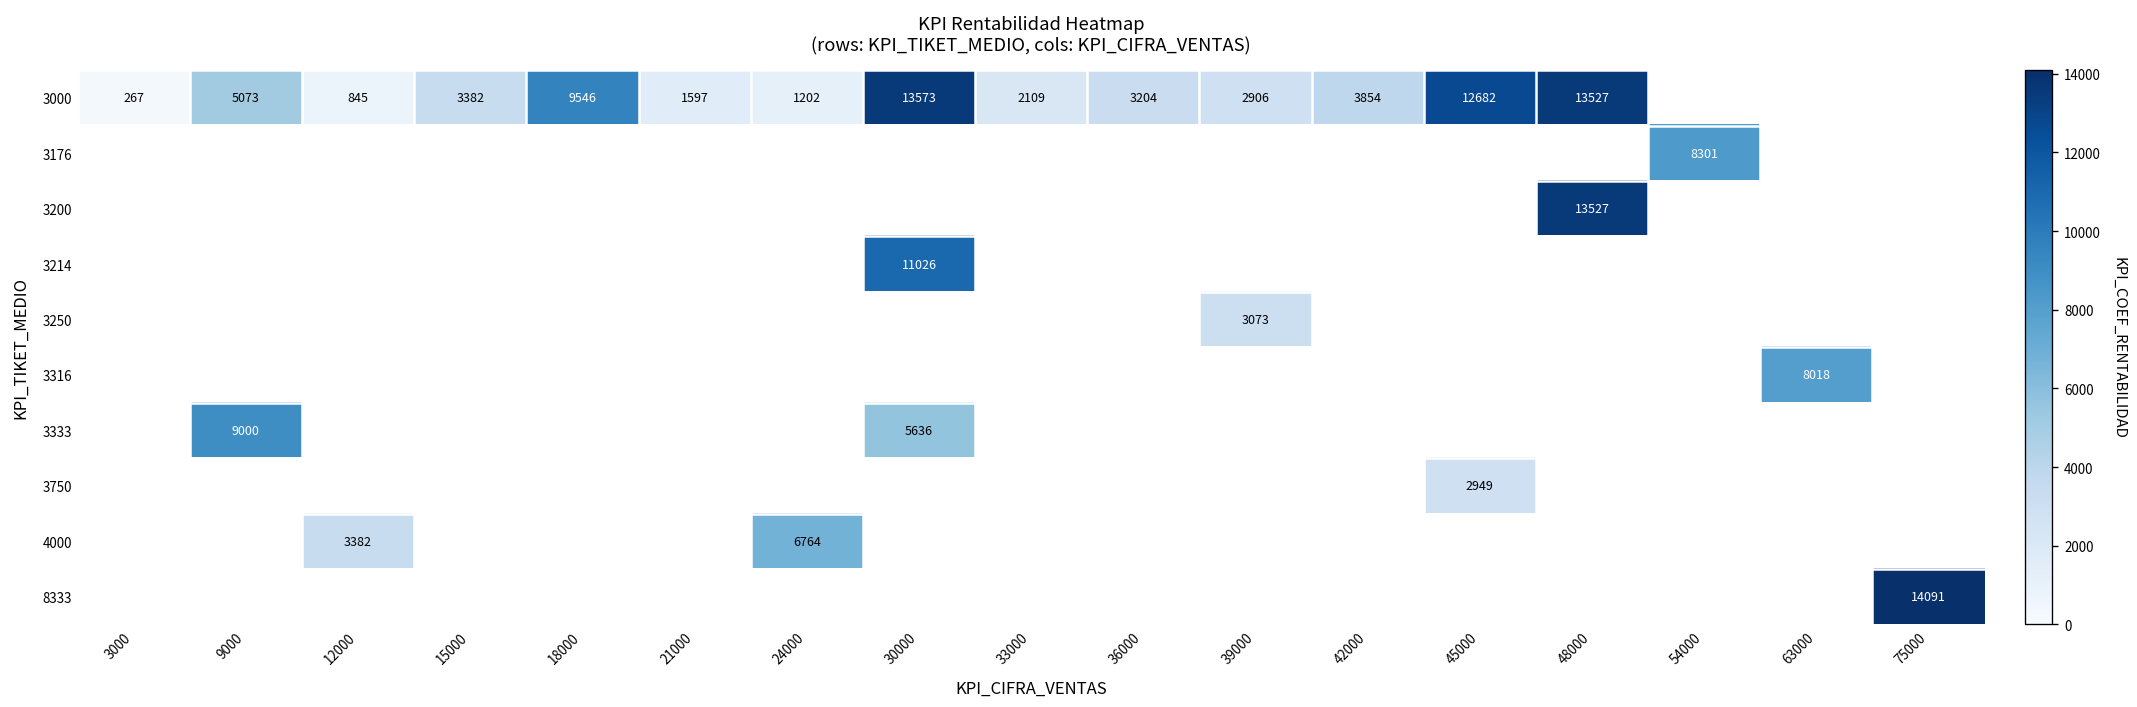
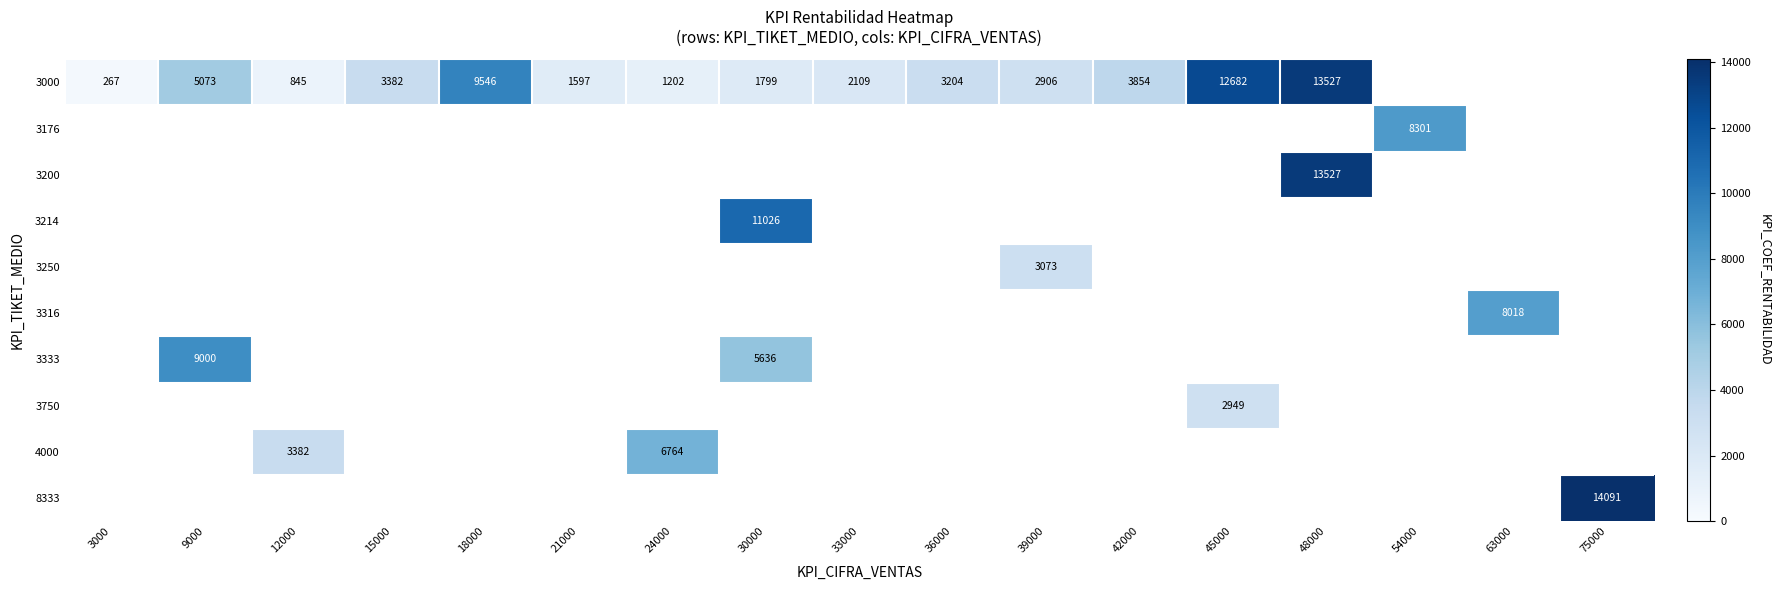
  {
    "3000": {
      "3000": 267,
      "9000": 5073,
      "12000": 845,
      "15000": 3382,
      "18000": 9546,
      "21000": 1597,
      "24000": 1202,
-     "30000": 13573,
+     "30000": 1799,
      "33000": 2109,
      "36000": 3204,
      "39000": 2906,
      "42000": 3854,
      "45000": 12682,
      "48000": 13527
    },
    "3176": {
      "54000": 8301
    },
    "3200": {
      "48000": 13527
    },
    "3214": {
      "30000": 11026
    },
    "3250": {
      "39000": 3073
    },
    "3316": {
      "63000": 8018
    },
    "3333": {
      "9000": 9000,
      "30000": 5636
    },
    "3750": {
      "45000": 2949
    },
    "4000": {
      "12000": 3382,
      "24000": 6764
    },
    "8333": {
      "75000": 14091
    }
  }
